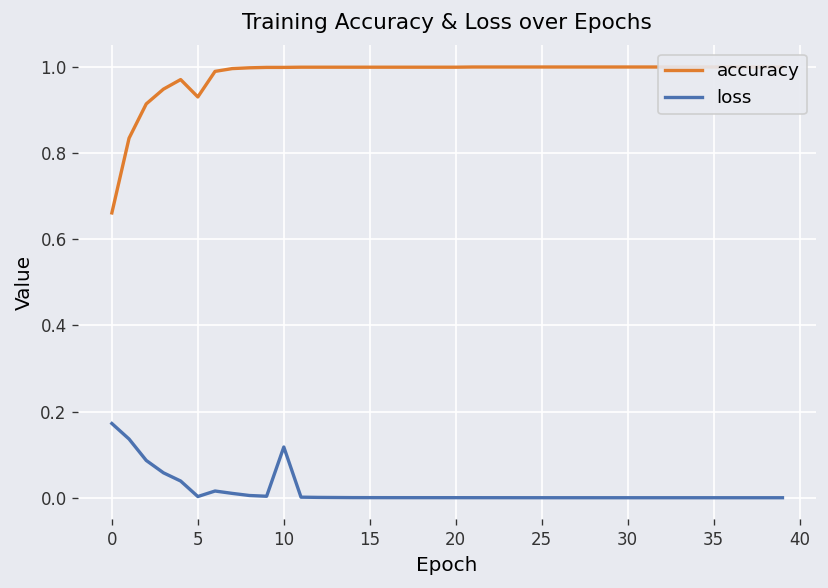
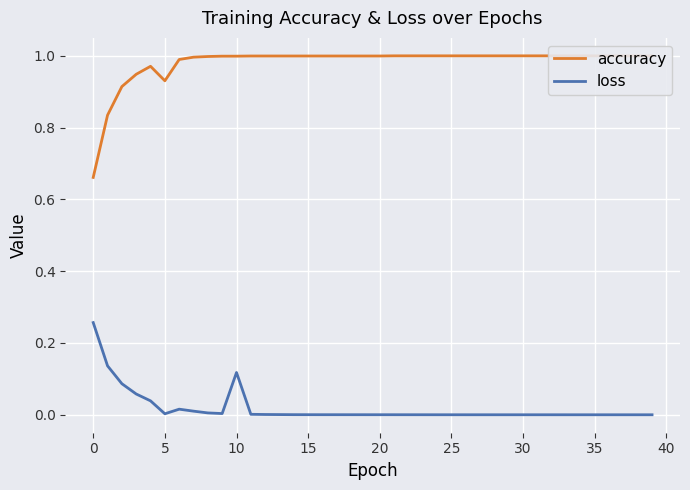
  {
    "accuracy": {
      "0": 0.66,
      "5": 0.93,
      "10": 1.00,
      "15": 1.00,
      "20": 1.00,
      "25": 1.00,
      "30": 1.00
    },
    "loss": {
-     "0": 0.17,
+     "0": 0.26,
      "5": 0.00,
      "10": 0.12,
      "15": 0.00,
      "20": 0.00,
      "25": 0.00,
      "30": 0.00,
      "35": 0.00
    }
  }
